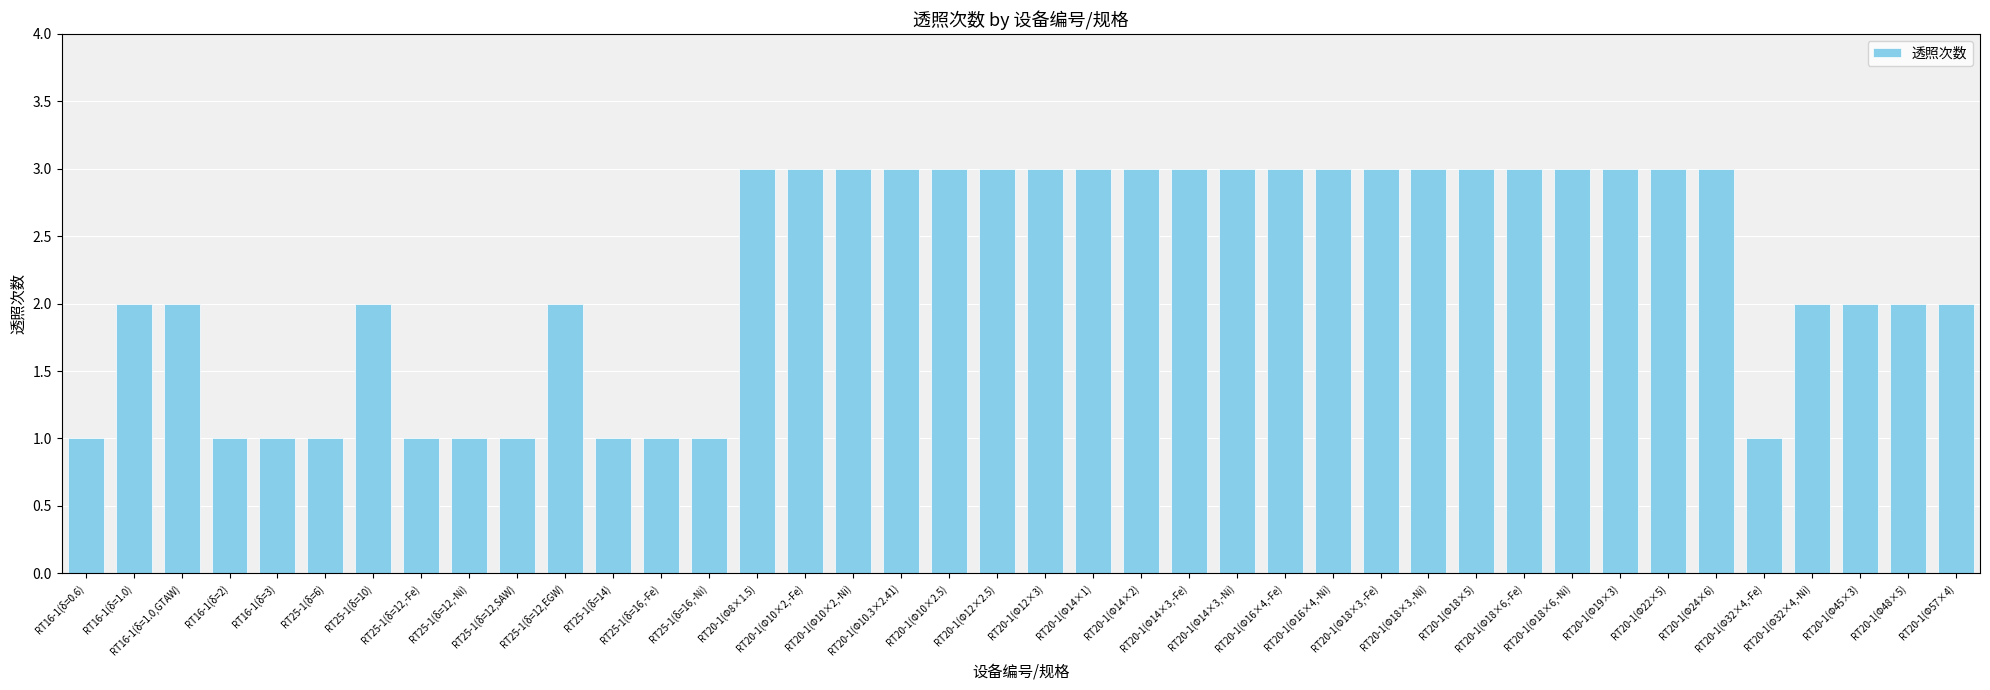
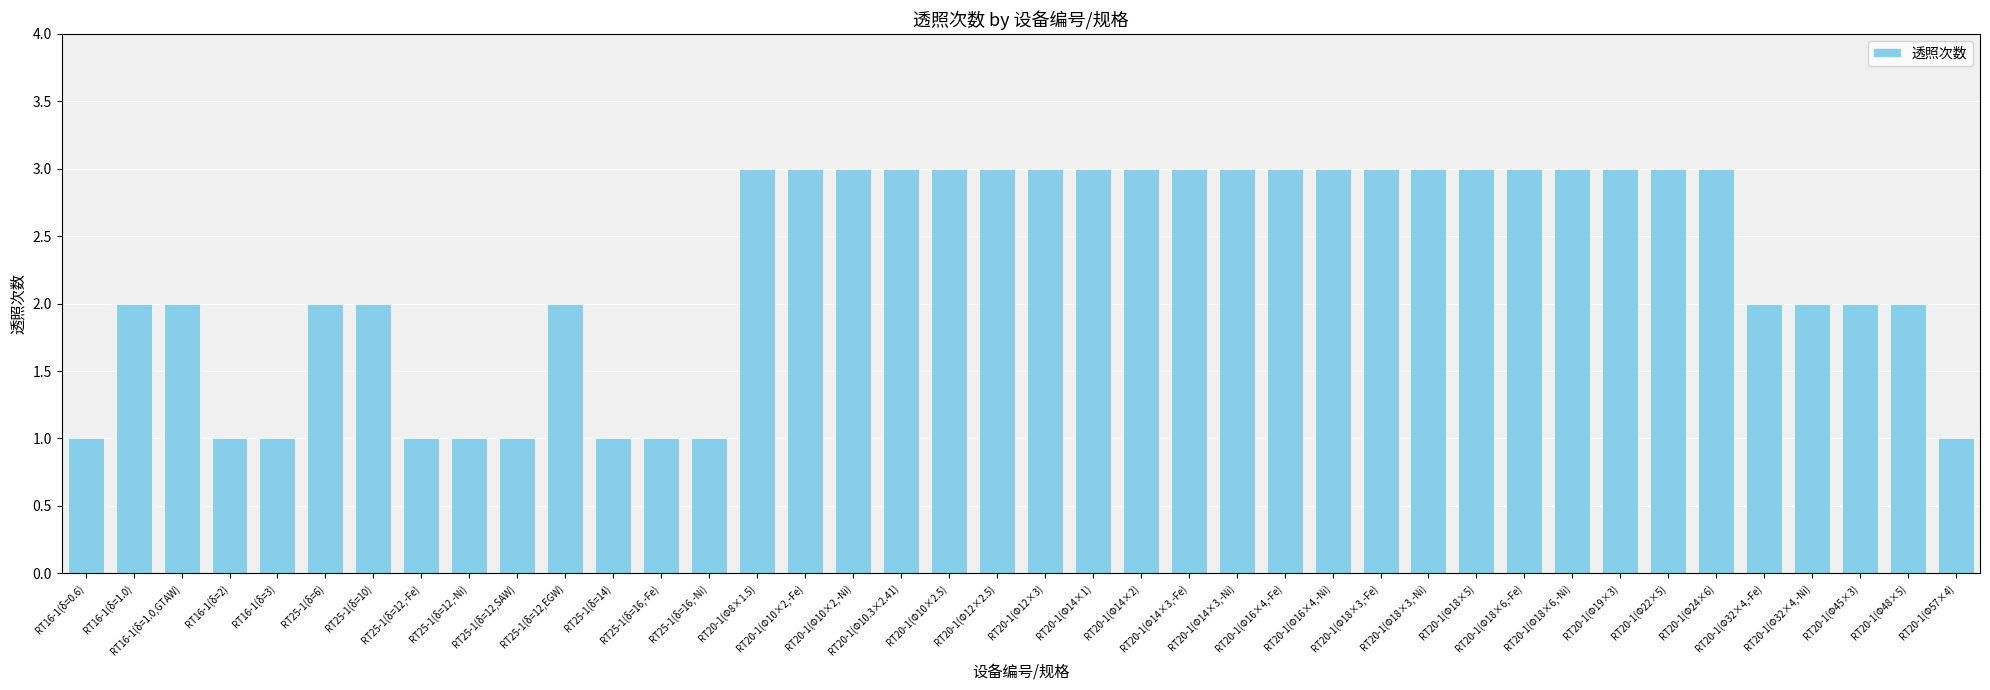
  {
    "RT16-1(δ=0.6)": 1,
    "RT16-1(δ=1.0)": 2,
    "RT16-1(δ=1.0,GTAW)": 2,
    "RT16-1(δ=2)": 1,
    "RT16-1(δ=3)": 1,
-   "RT25-1(δ=6)": 1,
+   "RT25-1(δ=6)": 2,
    "RT25-1(δ=10)": 2,
    "RT25-1(δ=12,-Fe)": 1,
    "RT25-1(δ=12,-Ni)": 1,
    "RT25-1(δ=12,SAW)": 1,
    "RT25-1(δ=12,EGW)": 2,
    "RT25-1(δ=14)": 1,
    "RT25-1(δ=16,-Fe)": 1,
    "RT25-1(δ=16,-Ni)": 1,
    "RT20-1(Φ8×1.5)": 3,
    "RT20-1(Φ10×2,-Fe)": 3,
    "RT20-1(Φ10×2,-Ni)": 3,
    "RT20-1(Φ10.3×2.41)": 3,
    "RT20-1(Φ10×2.5)": 3,
    "RT20-1(Φ12×2.5)": 3,
    "RT20-1(Φ12×3)": 3,
    "RT20-1(Φ14×1)": 3,
    "RT20-1(Φ14×2)": 3,
    "RT20-1(Φ14×3,-Fe)": 3,
    "RT20-1(Φ14×3,-Ni)": 3,
    "RT20-1(Φ16×4,-Fe)": 3,
    "RT20-1(Φ16×4,-Ni)": 3,
    "RT20-1(Φ18×3,-Fe)": 3,
    "RT20-1(Φ18×3,-Ni)": 3,
    "RT20-1(Φ18×5)": 3,
    "RT20-1(Φ18×6,-Fe)": 3,
    "RT20-1(Φ18×6,-Ni)": 3,
    "RT20-1(Φ19×3)": 3,
    "RT20-1(Φ22×5)": 3,
    "RT20-1(Φ24×6)": 3,
-   "RT20-1(Φ32×4,-Fe)": 1,
+   "RT20-1(Φ32×4,-Fe)": 2,
    "RT20-1(Φ32×4,-Ni)": 2,
    "RT20-1(Φ45×3)": 2,
    "RT20-1(Φ48×5)": 2,
-   "RT20-1(Φ57×4)": 2
+   "RT20-1(Φ57×4)": 1
  }
